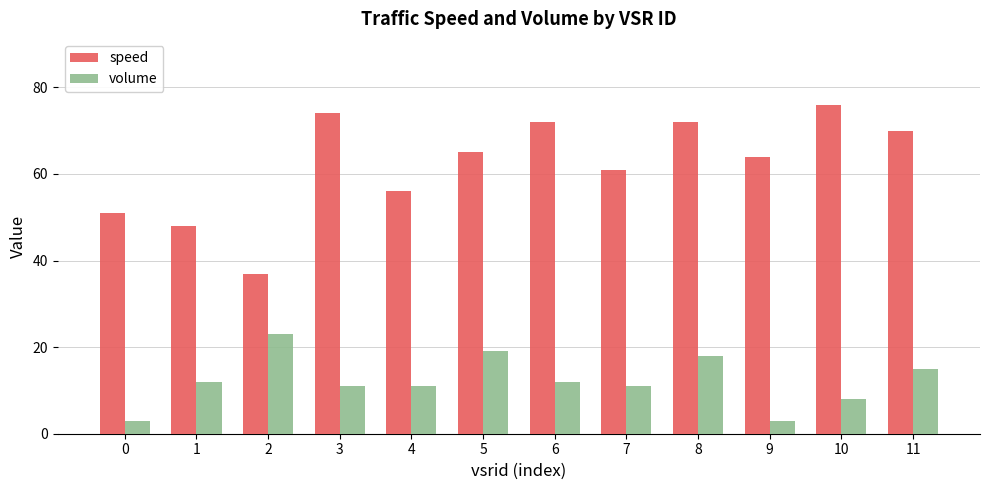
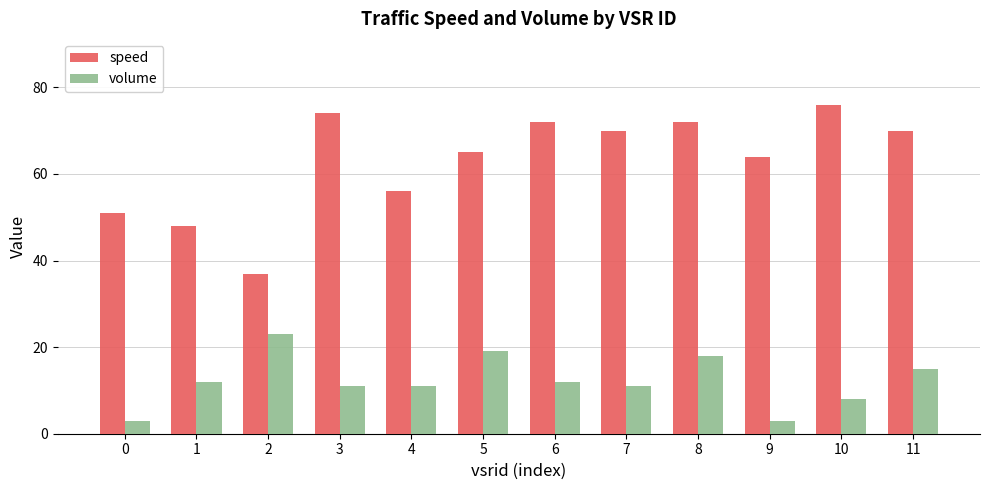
  {
    "speed": {
      "0": 51,
      "1": 48,
      "2": 37,
      "3": 74,
      "4": 56,
      "5": 65,
      "6": 72,
-     "7": 61,
+     "7": 70,
      "8": 72,
      "9": 64,
      "10": 76,
      "11": 70
    },
    "volume": {
      "0": 3,
      "1": 12,
      "2": 23,
      "3": 11,
      "4": 11,
      "5": 19,
      "6": 12,
      "7": 11,
      "8": 18,
      "9": 3,
      "10": 8,
      "11": 15
    }
  }
